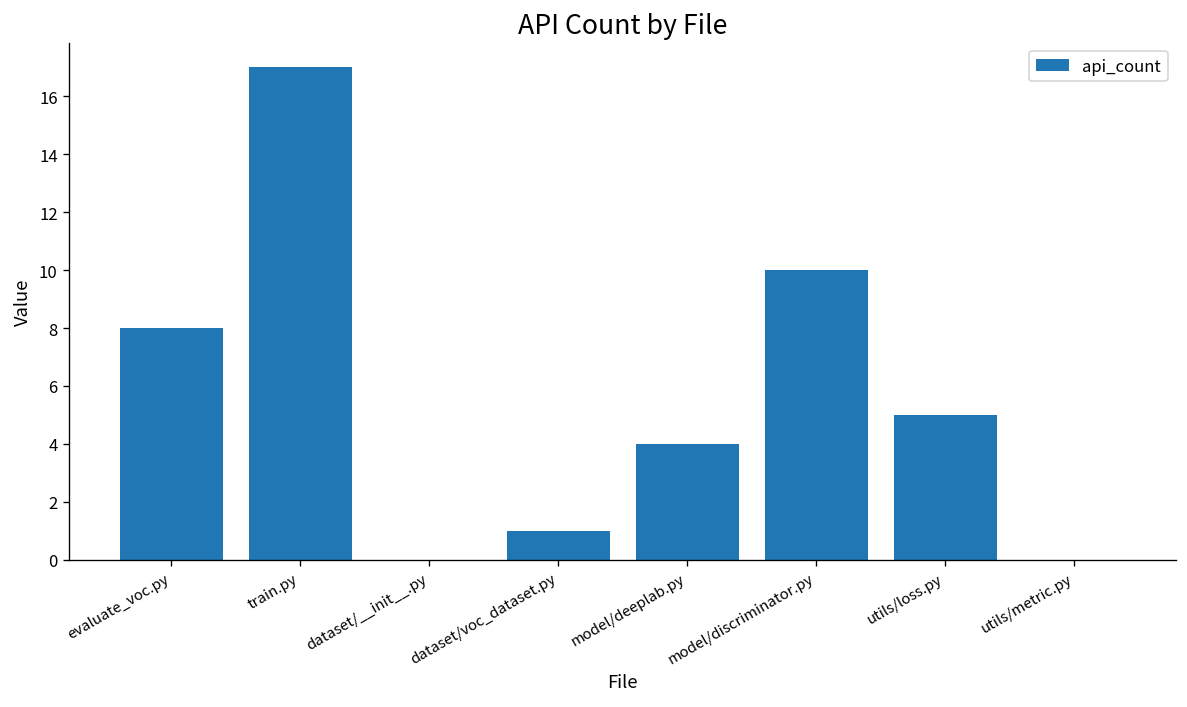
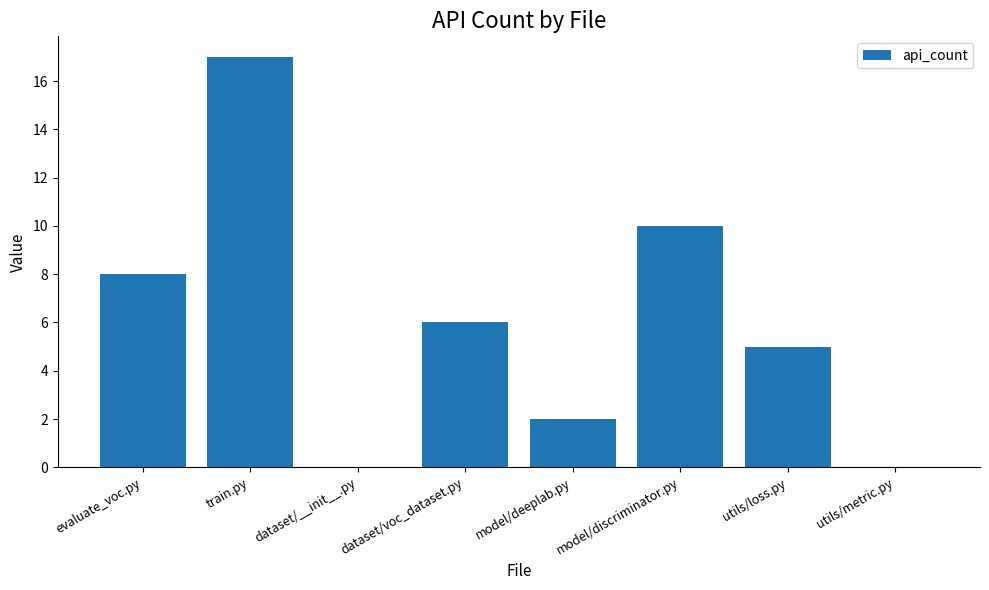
  {
    "evaluate_voc.py": 8,
    "train.py": 17,
    "dataset/__init__.py": 0,
-   "dataset/voc_dataset.py": 1,
-   "model/deeplab.py": 4,
+   "dataset/voc_dataset.py": 6,
+   "model/deeplab.py": 2,
    "model/discriminator.py": 10,
    "utils/loss.py": 5,
    "utils/metric.py": 0
  }
